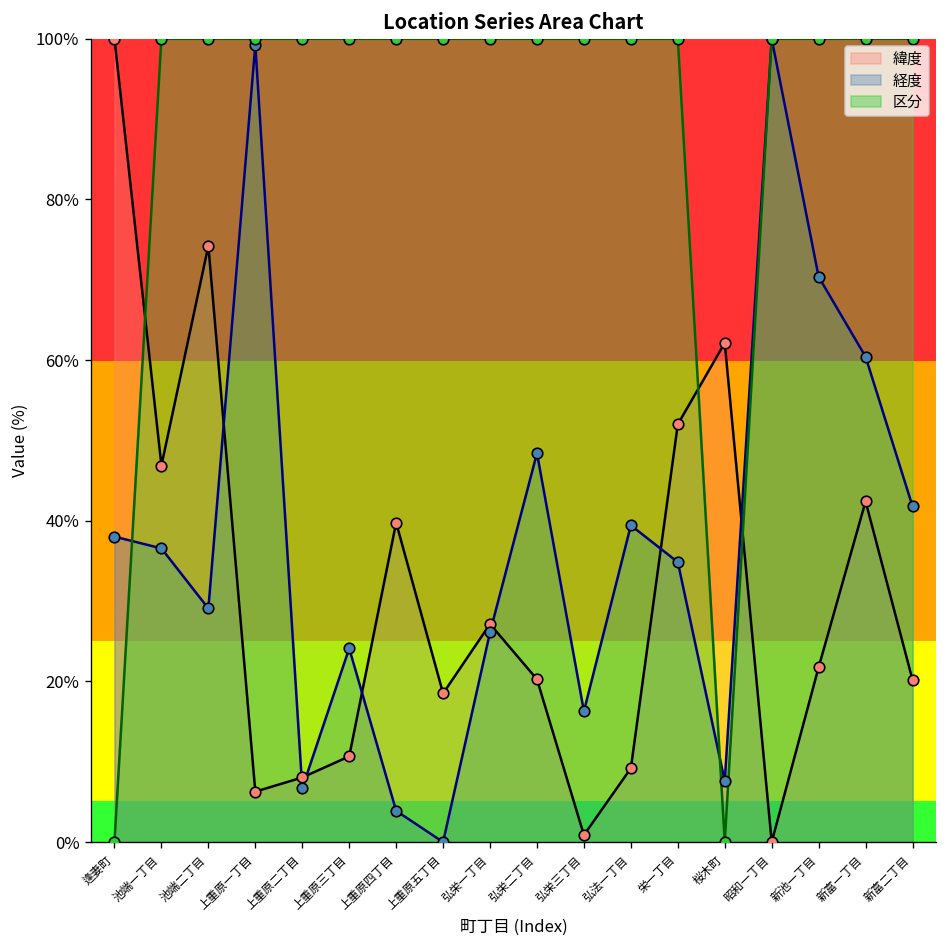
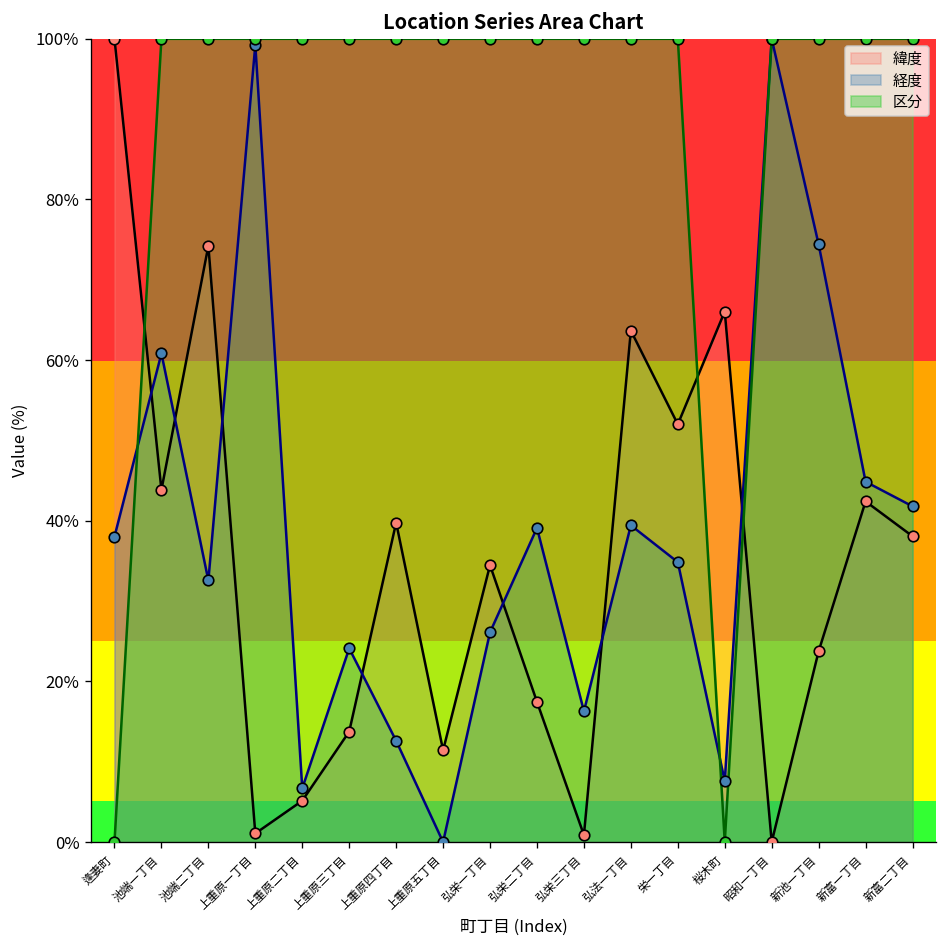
  {
    "緯度": {
      "逢妻町": "100%",
-     "池端一丁目": "47%",
+     "池端一丁目": "44%",
      "池端二丁目": "74%",
-     "上重原一丁目": "6%",
-     "上重原二丁目": "8%",
-     "上重原三丁目": "11%",
+     "上重原一丁目": "1%",
+     "上重原二丁目": "5%",
+     "上重原三丁目": "14%",
      "上重原四丁目": "40%",
-     "上重原五丁目": "19%",
-     "弘栄一丁目": "27%",
-     "弘栄二丁目": "20%",
+     "上重原五丁目": "11%",
+     "弘栄一丁目": "34%",
+     "弘栄二丁目": "17%",
      "弘栄三丁目": "1%",
-     "弘法一丁目": "9%",
+     "弘法一丁目": "64%",
      "栄一丁目": "52%",
-     "桜木町": "62%",
+     "桜木町": "66%",
      "昭和一丁目": "0%",
-     "新池一丁目": "22%",
+     "新池一丁目": "24%",
      "新富一丁目": "42%",
-     "新富二丁目": "20%"
+     "新富二丁目": "38%"
    },
    "経度": {
      "逢妻町": "38%",
-     "池端一丁目": "37%",
-     "池端二丁目": "29%",
+     "池端一丁目": "61%",
+     "池端二丁目": "33%",
      "上重原一丁目": "99%",
      "上重原二丁目": "7%",
      "上重原三丁目": "24%",
-     "上重原四丁目": "4%",
+     "上重原四丁目": "13%",
      "上重原五丁目": "0%",
      "弘栄一丁目": "26%",
-     "弘栄二丁目": "48%",
+     "弘栄二丁目": "39%",
      "弘栄三丁目": "16%",
      "弘法一丁目": "39%",
      "栄一丁目": "35%",
      "桜木町": "8%",
-     "新池一丁目": "70%",
-     "新富一丁目": "60%",
+     "新池一丁目": "74%",
+     "新富一丁目": "45%",
      "新富二丁目": "42%"
    },
    "区分": {
      "逢妻町": "0%",
      "池端一丁目": "100%",
      "池端二丁目": "100%",
      "上重原一丁目": "100%",
      "上重原二丁目": "100%",
      "上重原三丁目": "100%",
      "上重原四丁目": "100%",
      "上重原五丁目": "100%",
      "弘栄一丁目": "100%",
      "弘栄二丁目": "100%",
      "弘栄三丁目": "100%",
      "弘法一丁目": "100%",
      "栄一丁目": "100%",
      "桜木町": "0%",
      "新池一丁目": "100%",
      "新富一丁目": "100%",
      "新富二丁目": "100%"
    }
  }
